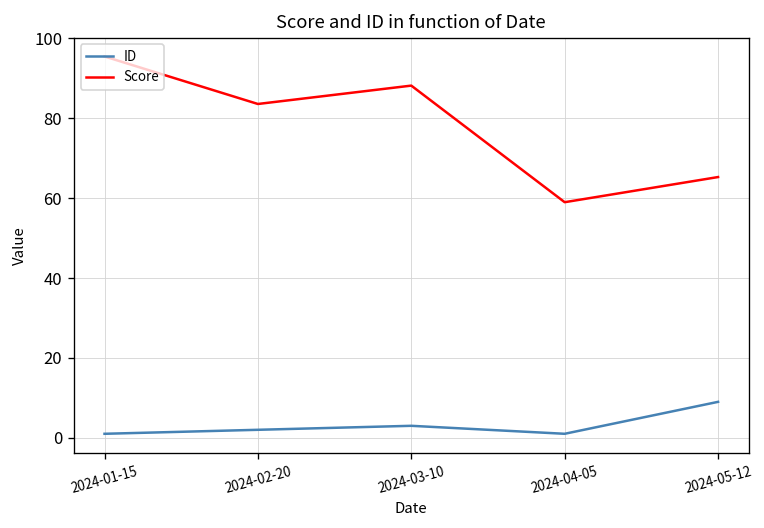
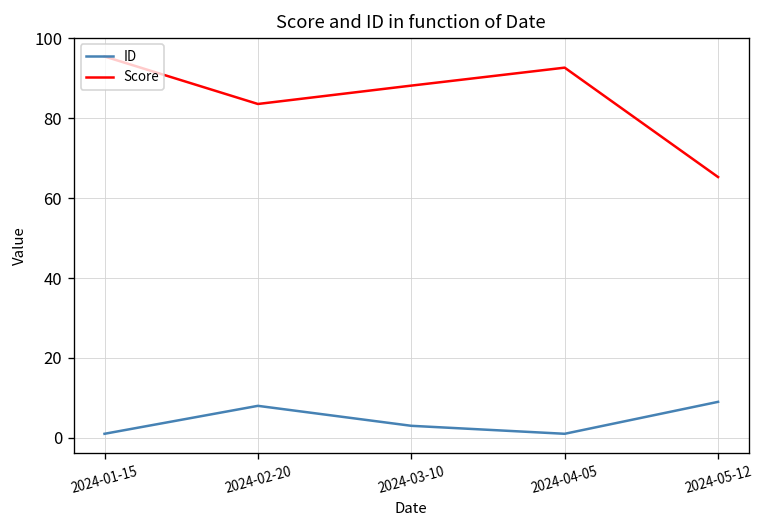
  {
    "ID": {
      "2024-01-15": 1,
-     "2024-02-20": 2,
+     "2024-02-20": 8,
      "2024-03-10": 3,
      "2024-04-05": 1,
      "2024-05-12": 9
    },
    "Score": {
      "2024-02-20": 84,
      "2024-03-10": 88,
-     "2024-04-05": 59,
+     "2024-04-05": 93,
      "2024-05-12": 65
    }
  }
